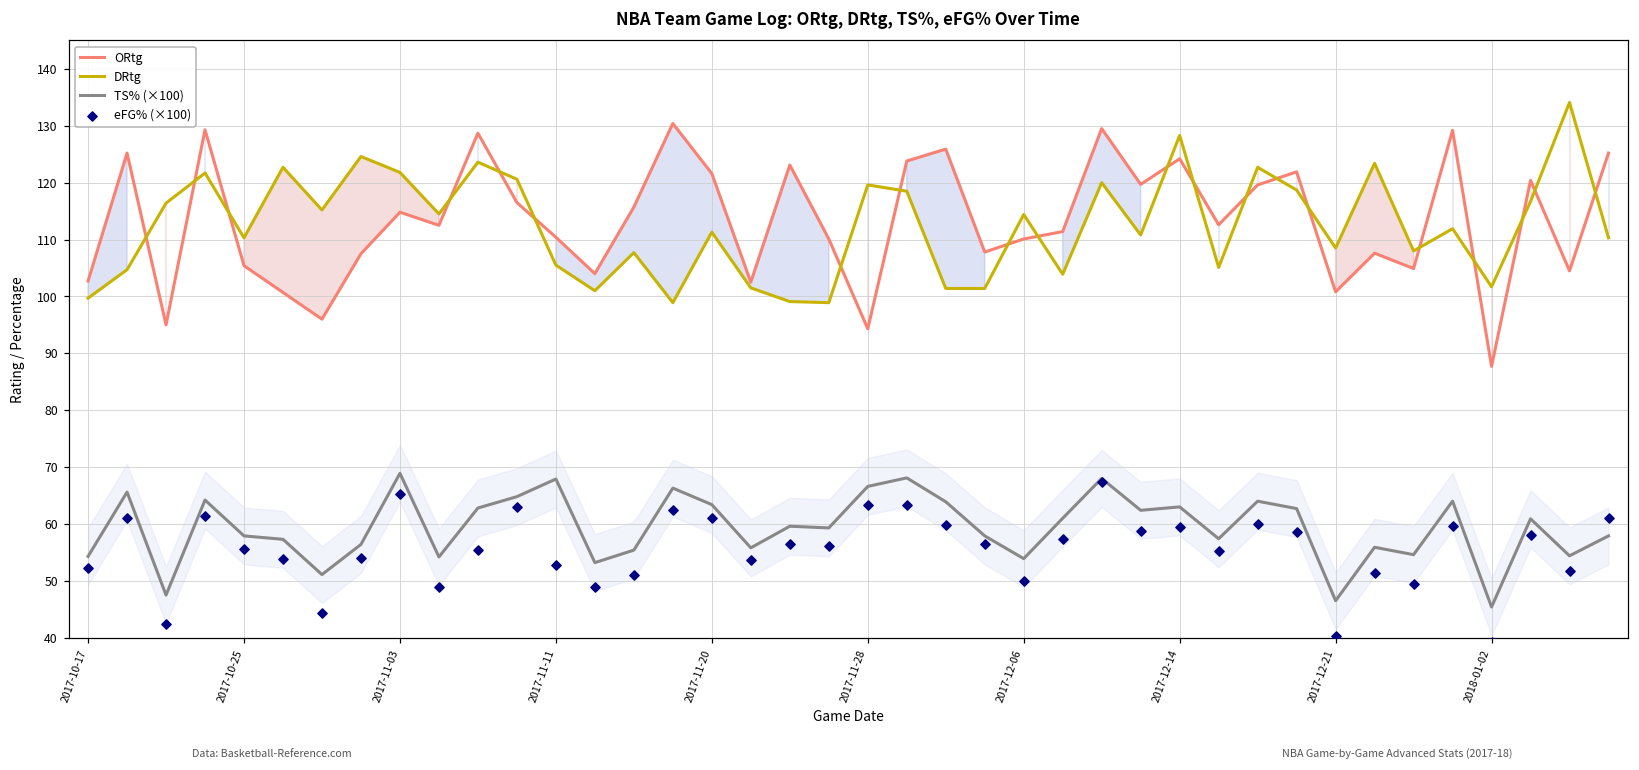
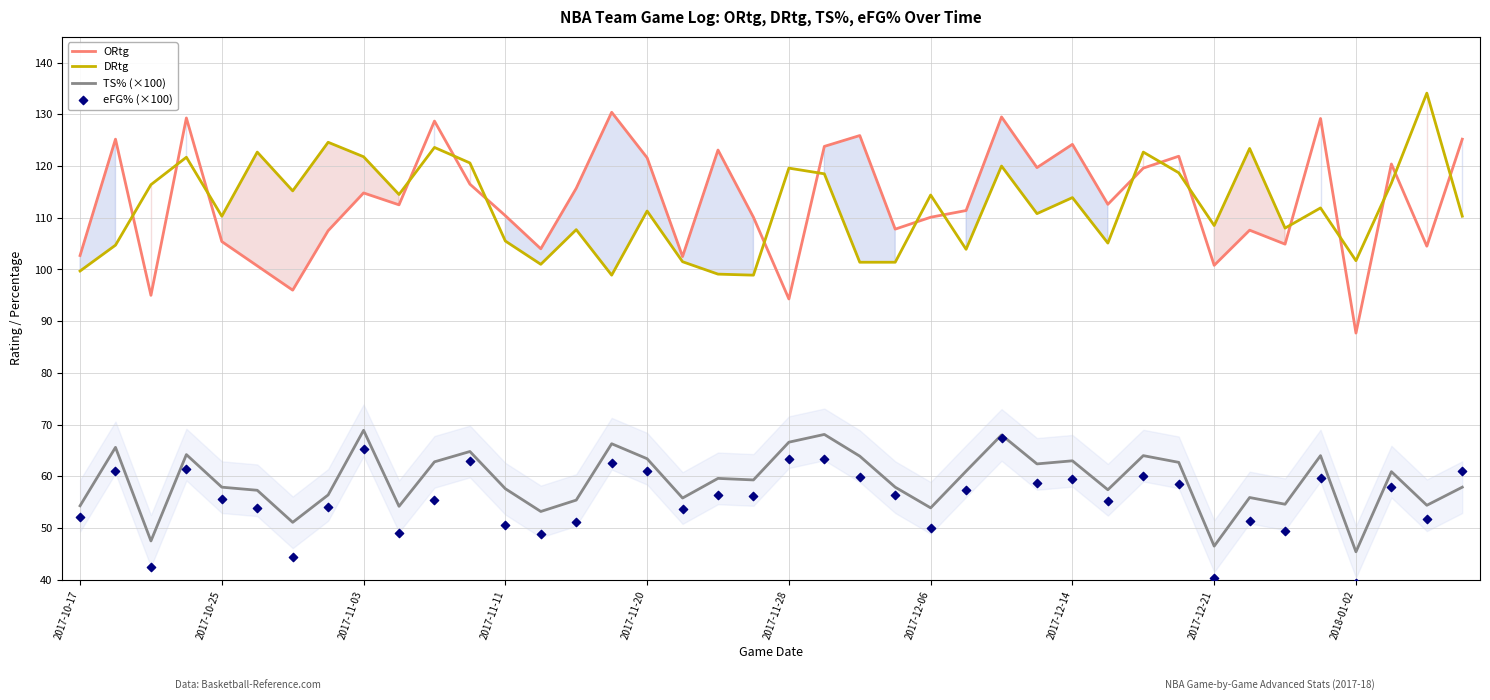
  {
    "ORtg": {
      "2017-10-17": 103,
      "2017-10-25": 105,
      "2017-11-03": 115,
      "2017-11-11": 110,
      "2017-11-20": 122,
      "2017-11-28": 94,
      "2017-12-06": 110,
      "2017-12-14": 124,
      "2017-12-21": 101,
      "2018-01-02": 88
    },
    "DRtg": {
      "2017-10-17": 100,
      "2017-10-25": 110,
      "2017-11-03": 122,
      "2017-11-11": 106,
      "2017-11-20": 111,
      "2017-11-28": 120,
      "2017-12-06": 114,
-     "2017-12-14": 128,
+     "2017-12-14": 114,
      "2017-12-21": 109,
      "2018-01-02": 102
    },
    "TS% (×100)": {
      "2017-10-17": 54,
      "2017-10-25": 58,
      "2017-11-03": 69,
-     "2017-11-11": 68,
+     "2017-11-11": 58,
      "2017-11-20": 63,
      "2017-11-28": 67,
      "2017-12-06": 54,
      "2017-12-14": 63,
      "2017-12-21": 47,
      "2018-01-02": 45
    },
    "eFG% (×100)": {
-     "2017-11-11": 53
+     "2017-11-11": 51
    }
  }
